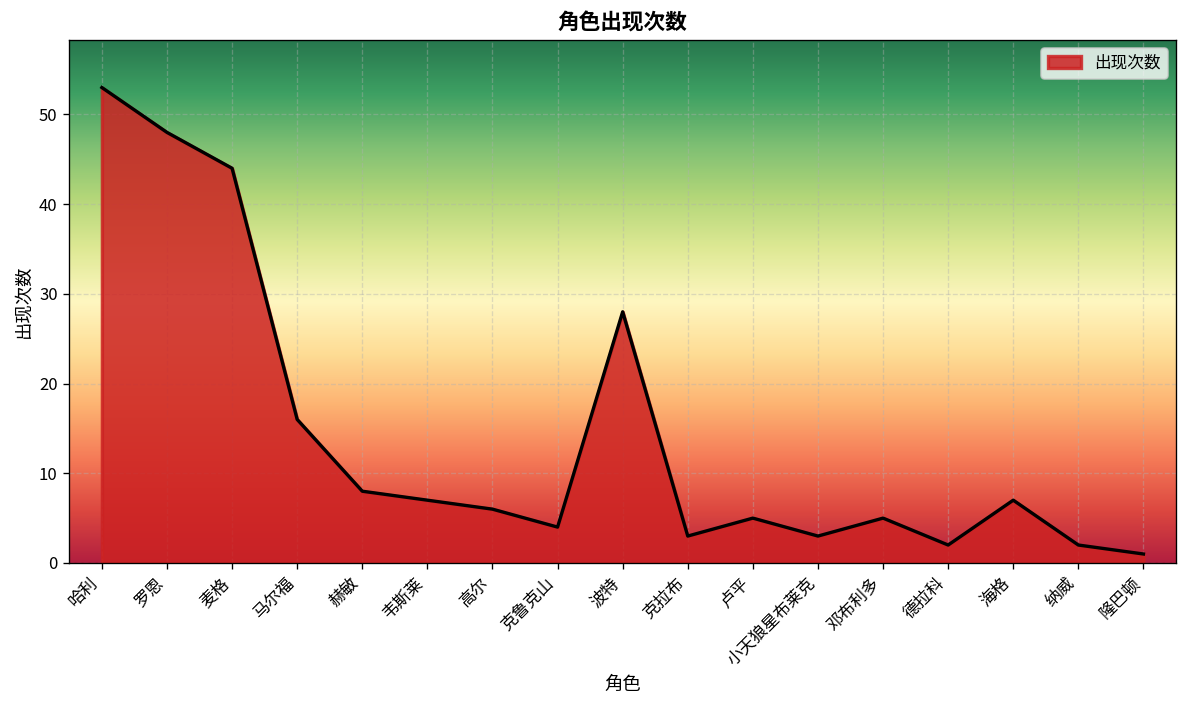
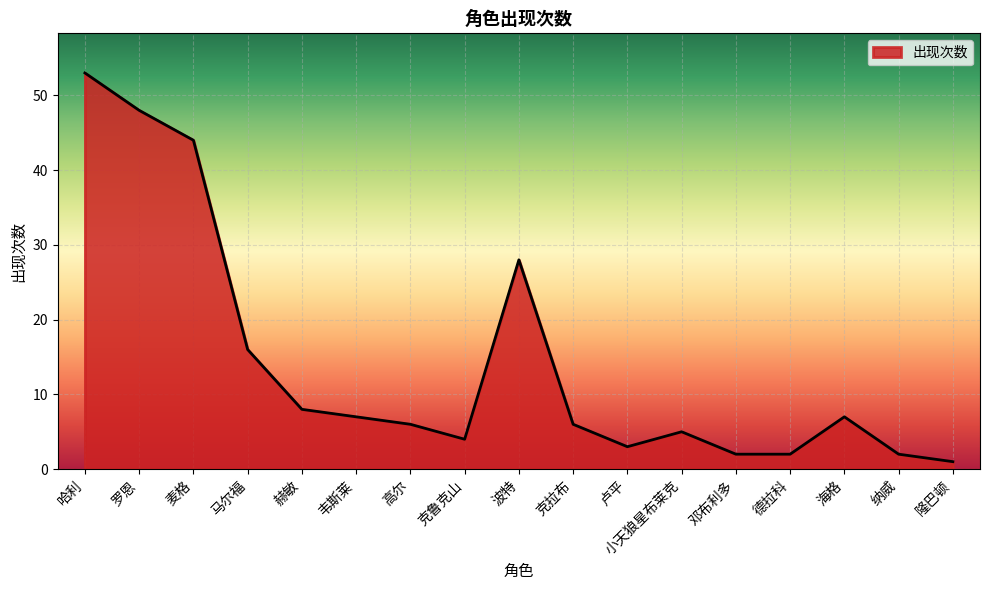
  {
    "哈利": 53,
    "罗恩": 48,
    "麦格": 44,
    "马尔福": 16,
    "赫敏": 8,
    "韦斯莱": 7,
    "高尔": 6,
    "克鲁克山": 4,
    "波特": 28,
-   "克拉布": 3,
-   "卢平": 5,
-   "小天狼星布莱克": 3,
-   "邓布利多": 5,
+   "克拉布": 6,
+   "卢平": 3,
+   "小天狼星布莱克": 5,
+   "邓布利多": 2,
    "德拉科": 2,
    "海格": 7,
    "纳威": 2,
    "隆巴顿": 1
  }
